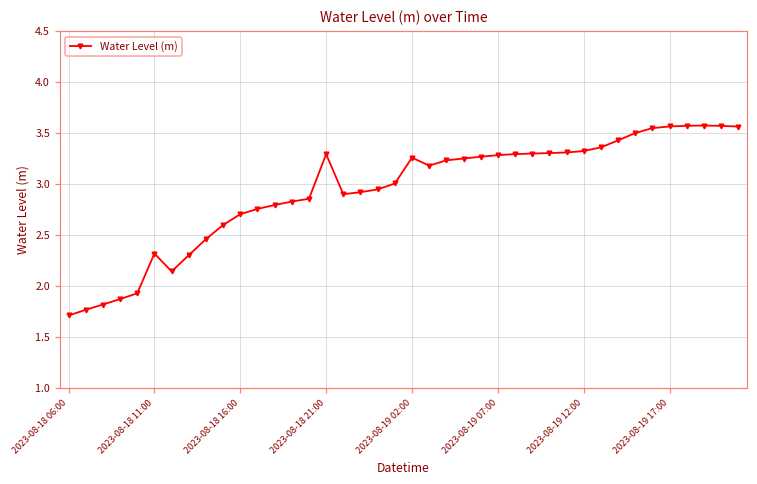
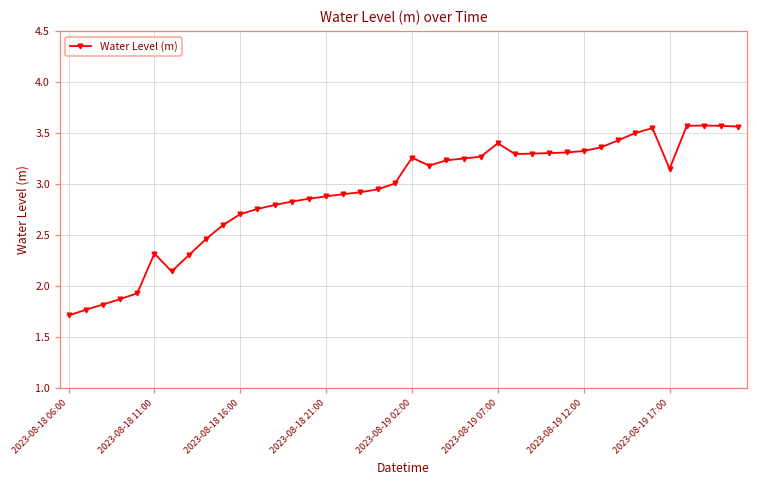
  {
    "2023-08-18 06:00": 1.7,
    "2023-08-18 11:00": 2.3,
    "2023-08-18 16:00": 2.7,
-   "2023-08-18 21:00": 3.3,
+   "2023-08-18 21:00": 2.9,
    "2023-08-19 02:00": 3.3,
-   "2023-08-19 07:00": 3.3,
+   "2023-08-19 07:00": 3.4,
    "2023-08-19 12:00": 3.3,
-   "2023-08-19 17:00": 3.6
+   "2023-08-19 17:00": 3.2
  }
